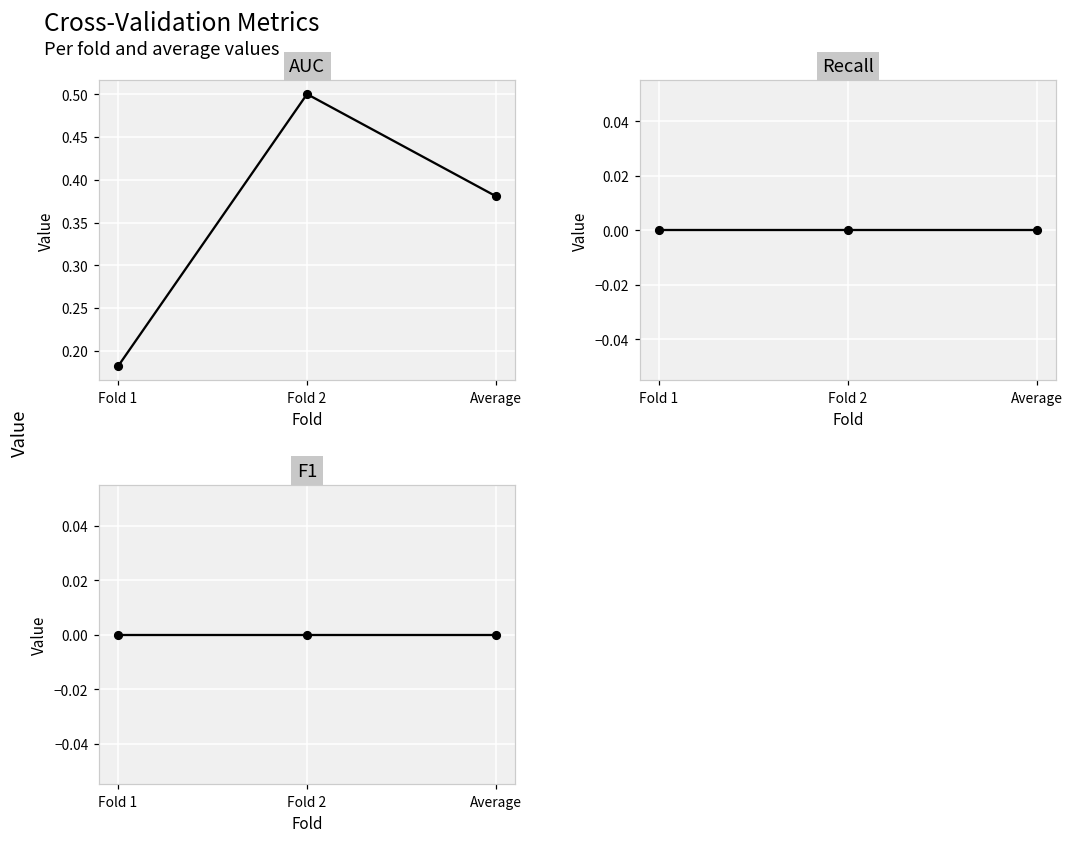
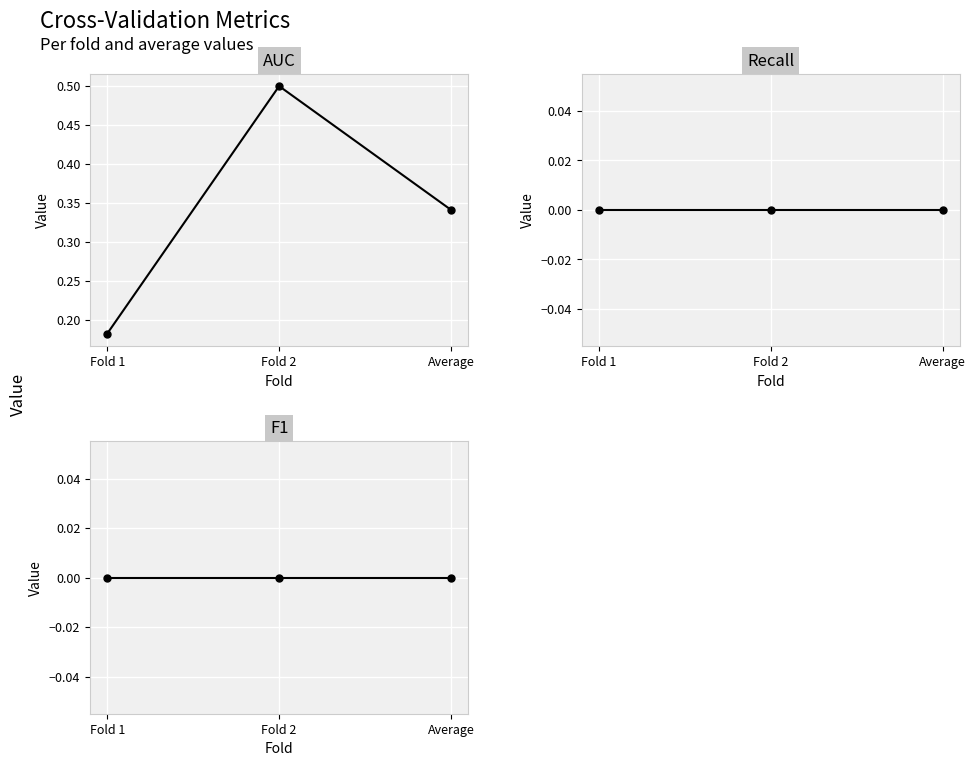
  {
    "AUC": {
      "Fold 1": 0.18,
      "Fold 2": 0.50,
-     "Average": 0.38
+     "Average": 0.34
    },
    "Recall": {
      "Fold 1": 0.000,
      "Fold 2": 0.000,
      "Average": 0.000
    },
    "F1": {
      "Fold 1": 0.000,
      "Fold 2": 0.000,
      "Average": 0.000
    }
  }
